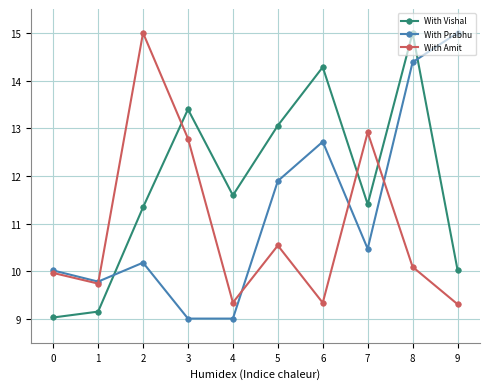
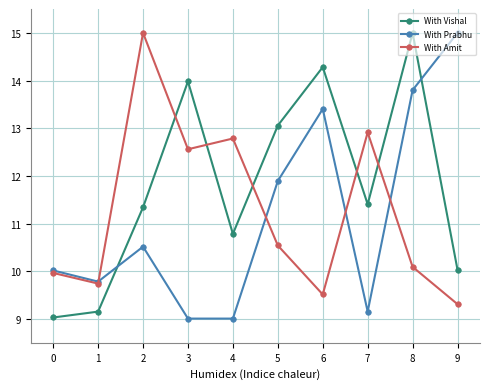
  {
    "With Vishal": {
      "0": 9.0,
      "1": 9.2,
      "2": 11.3,
-     "3": 13.4,
-     "4": 11.6,
+     "3": 14.0,
+     "4": 10.8,
      "5": 13.1,
      "6": 14.3,
      "7": 11.4,
      "9": 10.0
    },
    "With Prabhu": {
-     "2": 10.2,
+     "2": 10.5,
      "3": 9.0,
      "4": 9.0,
      "5": 11.9,
-     "6": 12.7,
-     "7": 10.5,
-     "8": 14.4
+     "6": 13.4,
+     "7": 9.2,
+     "8": 13.8
    },
    "With Amit": {
      "2": 15.0,
-     "3": 12.8,
-     "4": 9.3,
+     "3": 12.6,
+     "4": 12.8,
      "5": 10.5,
-     "6": 9.3,
+     "6": 9.5,
      "7": 12.9,
      "8": 10.1,
      "9": 9.3
    }
  }
